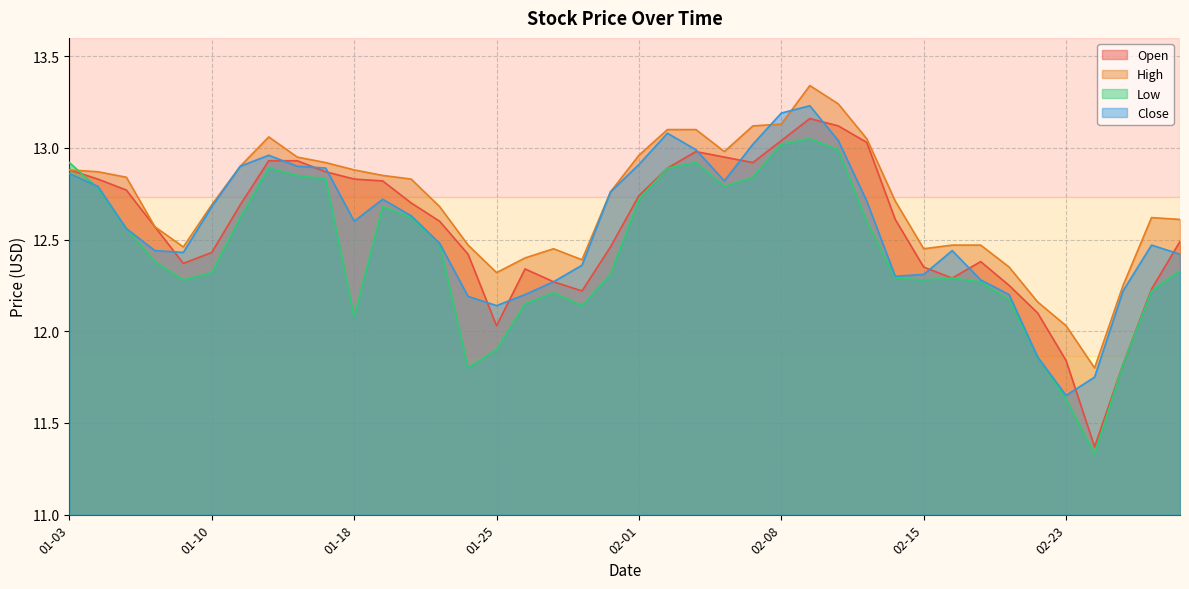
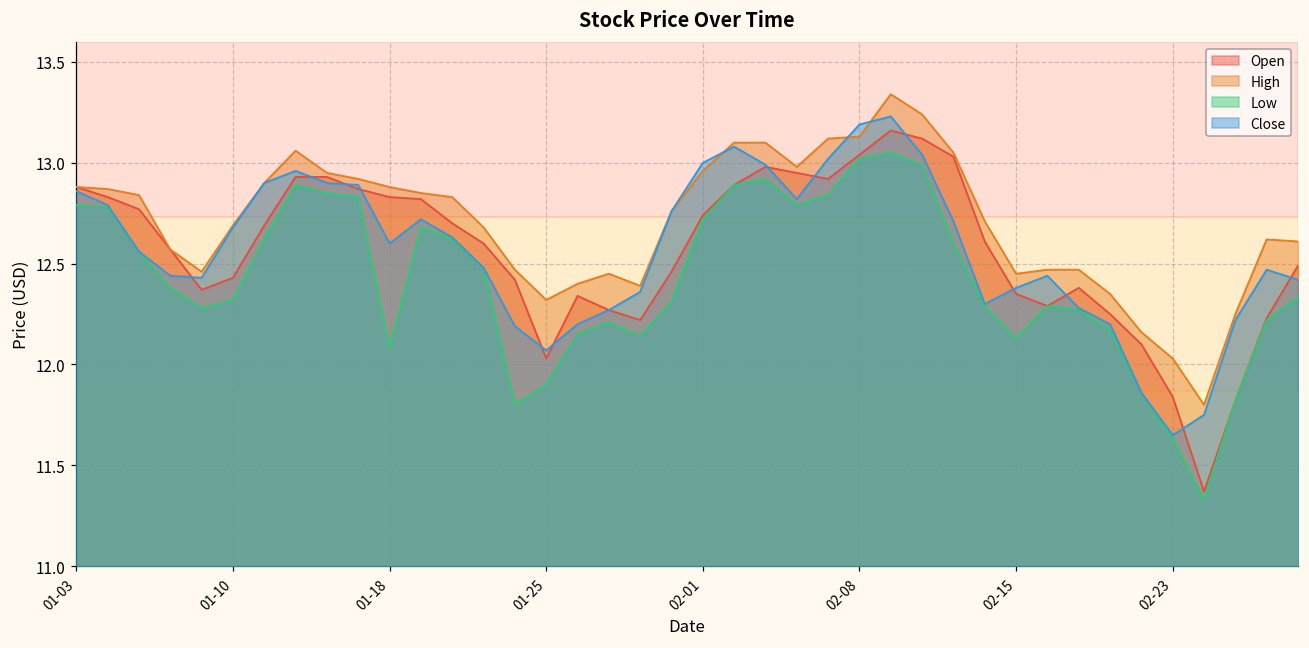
  {
    "Low": {
-     "01-03": 12.92,
+     "01-03": 12.79,
      "01-10": 12.32,
      "01-18": 12.08,
      "01-25": 11.90,
      "02-01": 12.72,
      "02-08": 13.02,
-     "02-15": 12.28,
+     "02-15": 12.13,
      "02-23": 11.63
    },
    "Close": {
      "01-03": 12.86,
      "01-18": 12.60,
-     "01-25": 12.14,
-     "02-01": 12.91,
+     "01-25": 12.07,
+     "02-01": 13.00,
      "02-08": 13.19,
-     "02-15": 12.31,
+     "02-15": 12.38,
      "02-23": 11.65
    }
  }
